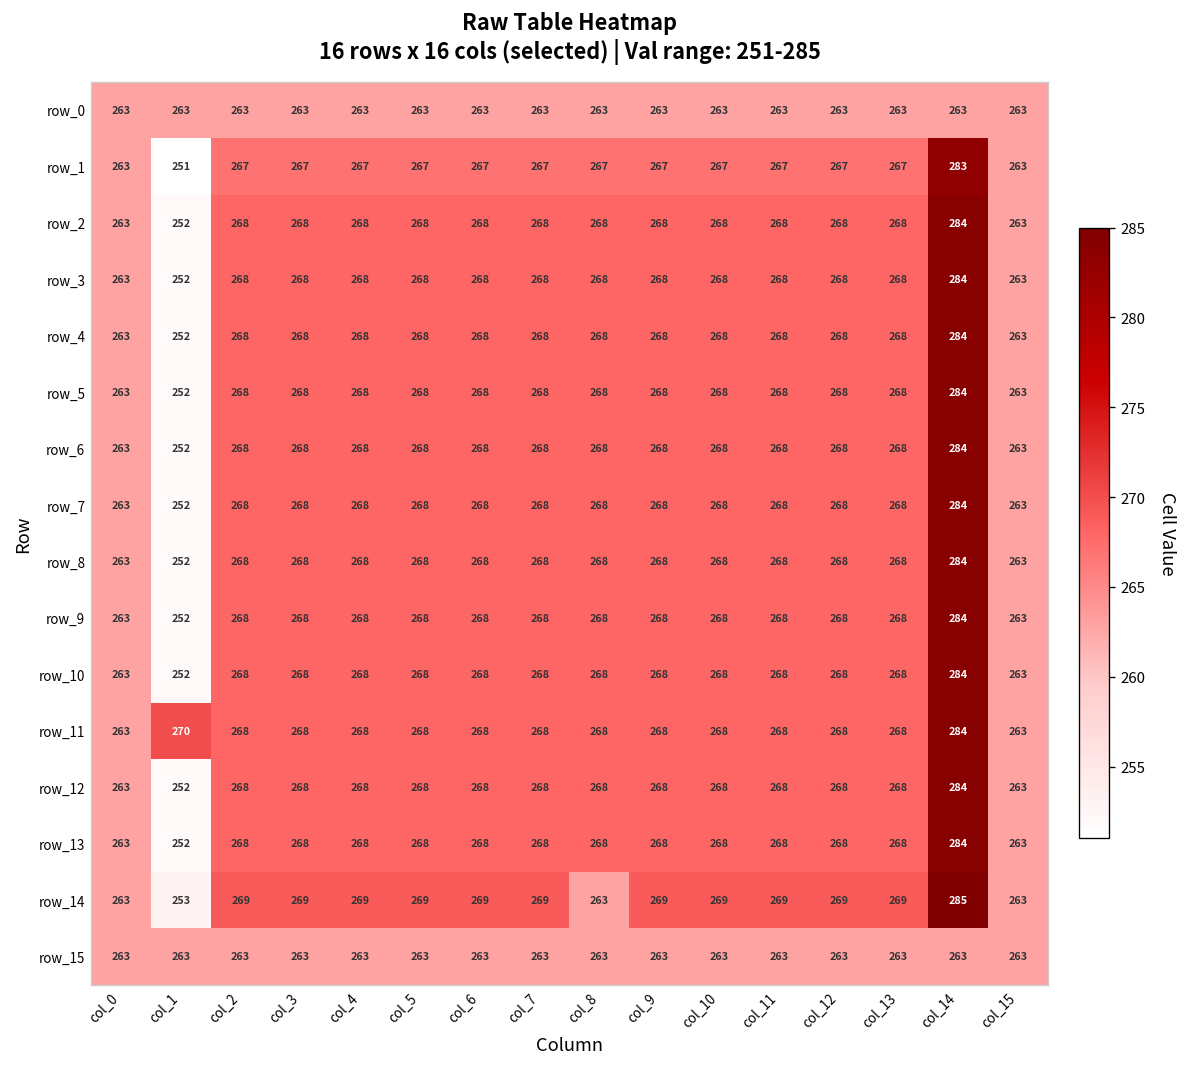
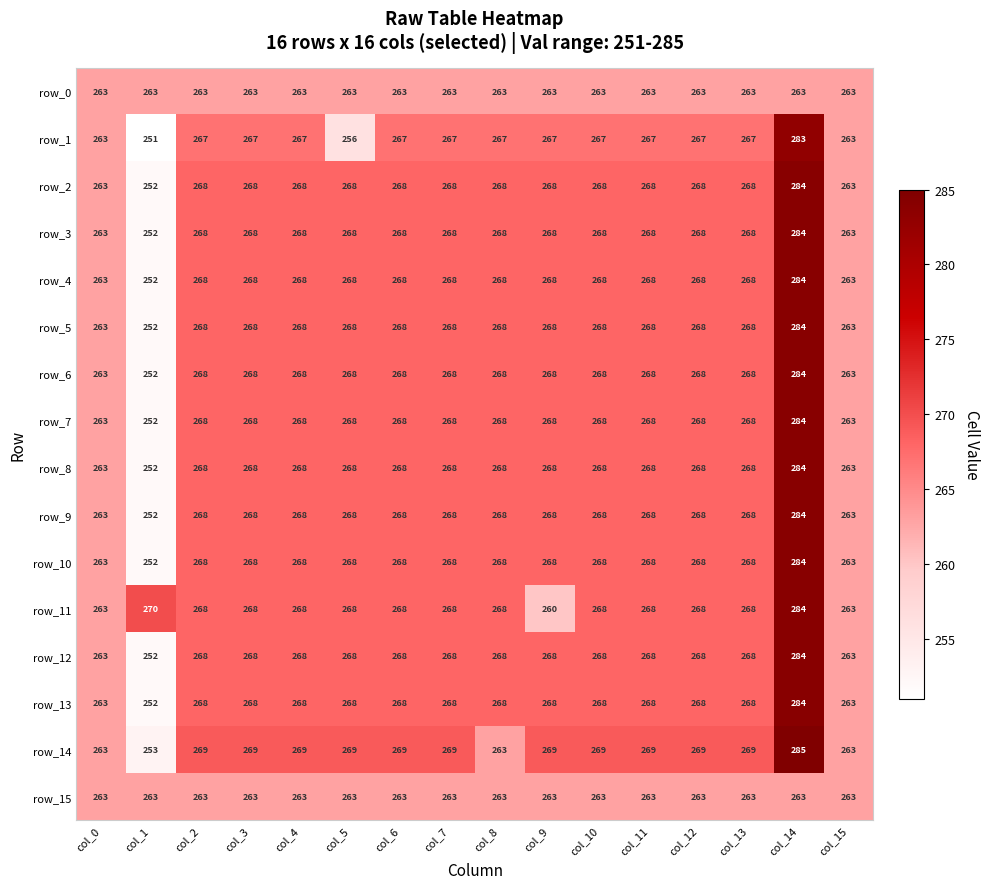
  {
    "row_1": {
      "col_0": 263,
      "col_1": 251,
      "col_2": 267,
      "col_3": 267,
      "col_4": 267,
-     "col_5": 267,
+     "col_5": 256,
      "col_6": 267,
      "col_7": 267,
      "col_8": 267,
      "col_9": 267,
      "col_10": 267,
      "col_11": 267,
      "col_12": 267,
      "col_13": 267,
      "col_14": 283,
      "col_15": 263
    },
    "row_11": {
      "col_0": 263,
      "col_1": 270,
      "col_2": 268,
      "col_3": 268,
      "col_4": 268,
      "col_5": 268,
      "col_6": 268,
      "col_7": 268,
      "col_8": 268,
-     "col_9": 268,
+     "col_9": 260,
      "col_10": 268,
      "col_11": 268,
      "col_12": 268,
      "col_13": 268,
      "col_14": 284,
      "col_15": 263
    }
  }
